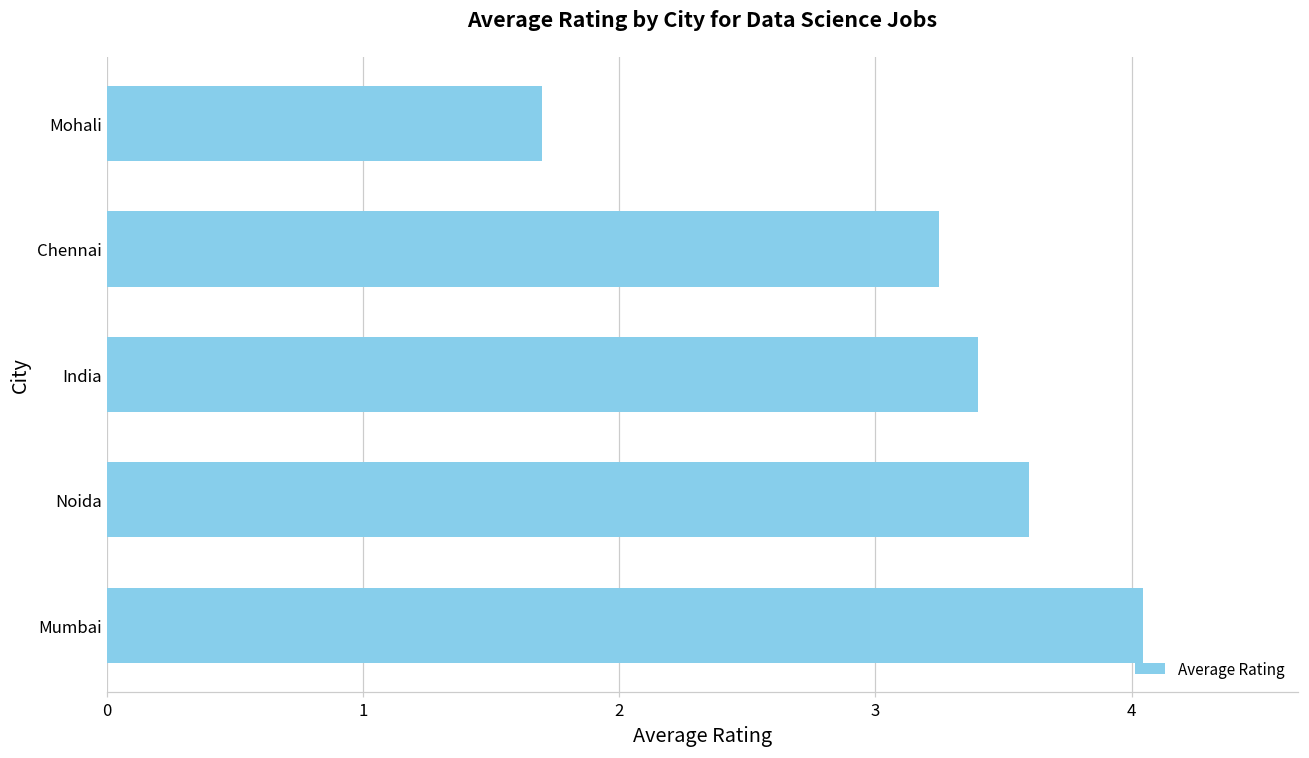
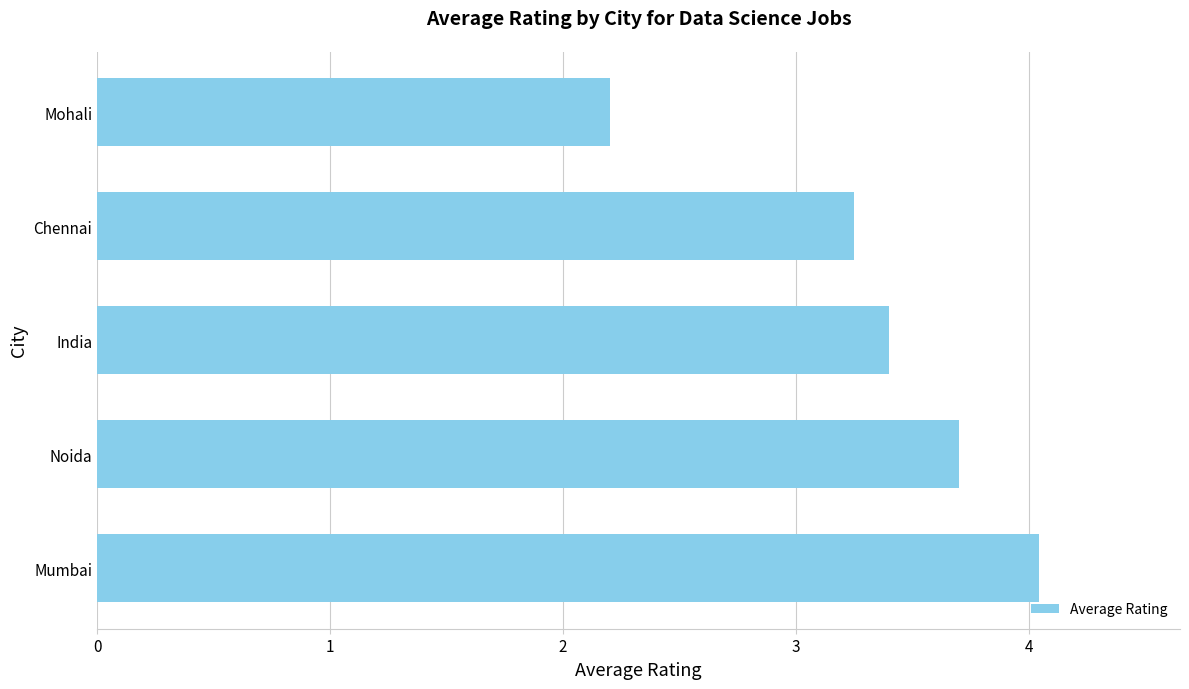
  {
-   "Mohali": 1.7,
+   "Mohali": 2.2,
    "Chennai": 3.25,
    "India": 3.4,
-   "Noida": 3.6,
+   "Noida": 3.7,
    "Mumbai": 4.04
  }
